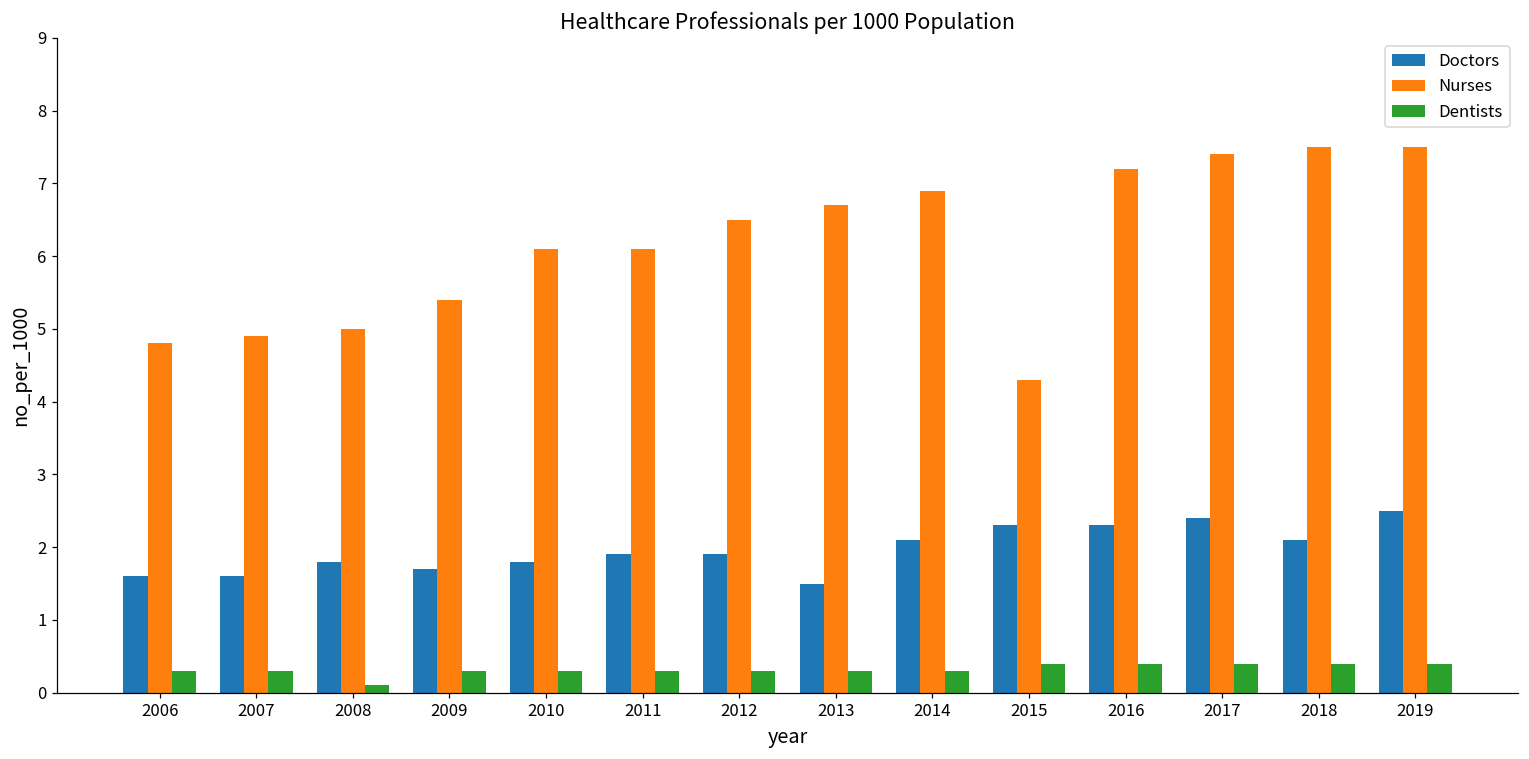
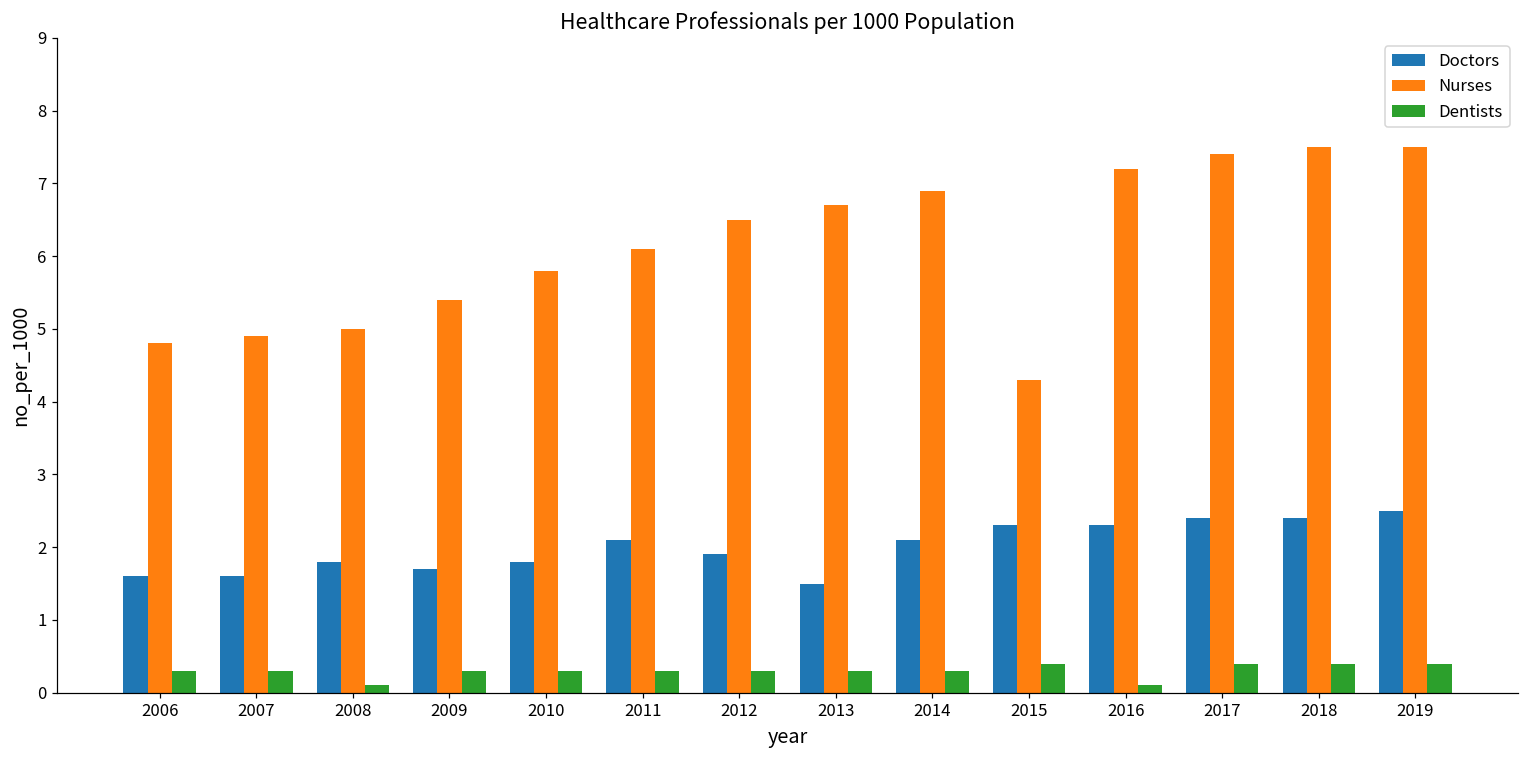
  {
    "Doctors": {
      "2006": 1.6,
      "2007": 1.6,
      "2008": 1.8,
      "2009": 1.7,
      "2010": 1.8,
-     "2011": 1.9,
+     "2011": 2.1,
      "2012": 1.9,
      "2013": 1.5,
      "2014": 2.1,
      "2015": 2.3,
      "2016": 2.3,
      "2017": 2.4,
-     "2018": 2.1,
+     "2018": 2.4,
      "2019": 2.5
    },
    "Nurses": {
      "2006": 4.8,
      "2007": 4.9,
      "2008": 5.0,
      "2009": 5.4,
-     "2010": 6.1,
+     "2010": 5.8,
      "2011": 6.1,
      "2012": 6.5,
      "2013": 6.7,
      "2014": 6.9,
      "2015": 4.3,
      "2016": 7.2,
      "2017": 7.4,
      "2018": 7.5,
      "2019": 7.5
    },
    "Dentists": {
      "2006": 0.3,
      "2007": 0.3,
      "2008": 0.1,
      "2009": 0.3,
      "2010": 0.3,
      "2011": 0.3,
      "2012": 0.3,
      "2013": 0.3,
      "2014": 0.3,
      "2015": 0.4,
-     "2016": 0.4,
+     "2016": 0.1,
      "2017": 0.4,
      "2018": 0.4,
      "2019": 0.4
    }
  }
